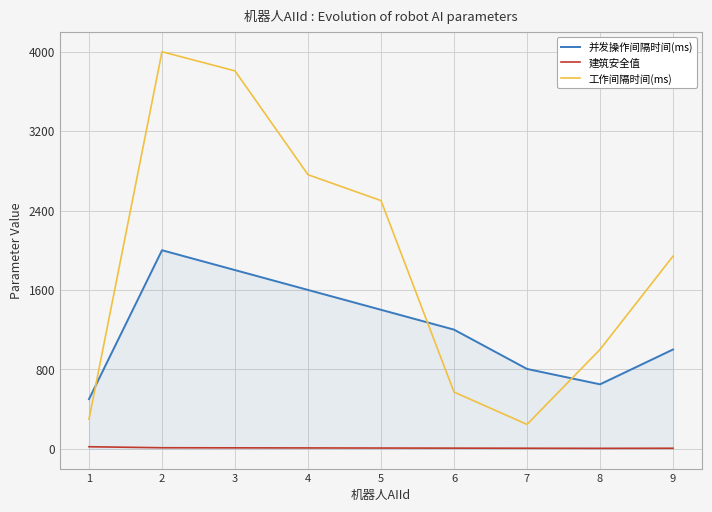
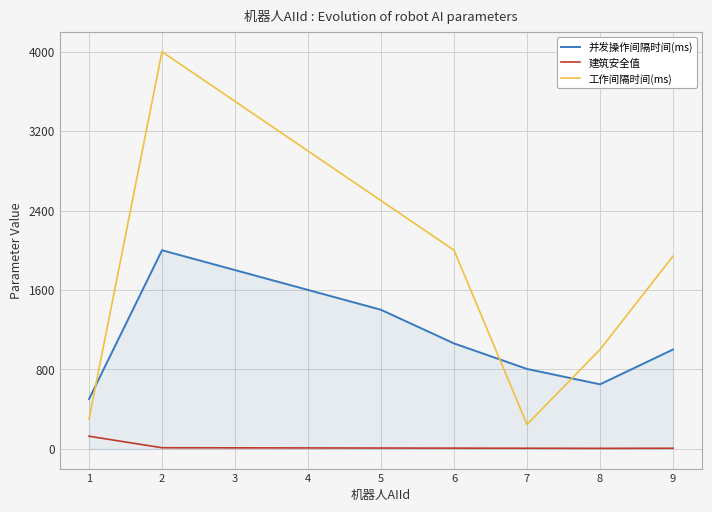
  {
    "并发操作间隔时间(ms)": {
      "1": 500,
      "2": 2000,
      "3": 1800,
      "4": 1600,
      "5": 1400,
-     "6": 1200,
+     "6": 1100,
      "7": 800,
      "8": 600,
      "9": 1000
    },
    "建筑安全值": {
-     "1": 0,
+     "1": 100,
      "2": 0,
      "3": 0,
      "4": 0,
      "5": 0,
      "6": 0,
      "7": 0,
      "8": 0,
      "9": 0
    },
    "工作间隔时间(ms)": {
      "1": 300,
      "2": 4000,
-     "3": 3800,
-     "4": 2800,
+     "3": 3500,
+     "4": 3000,
      "5": 2500,
-     "6": 600,
+     "6": 2000,
      "7": 200,
      "8": 1000,
      "9": 1900
    }
  }
